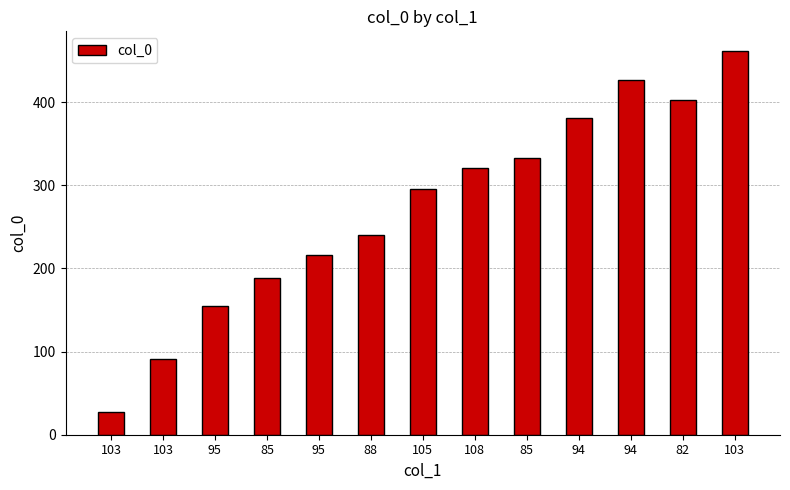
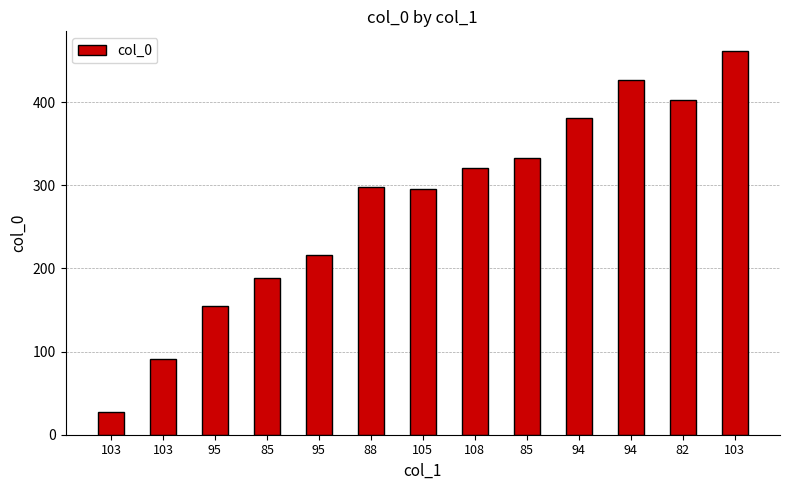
  {
-   "88": 240,
+   "88": 300,
    "105": 300,
    "108": 320,
    "82": 400
  }
